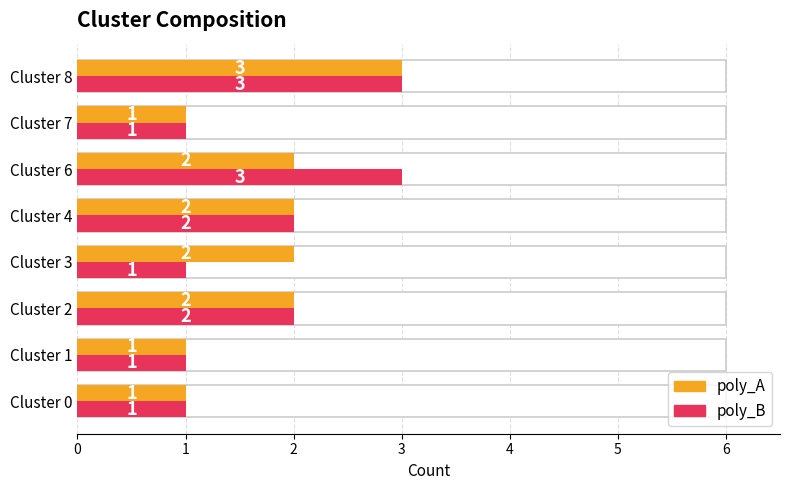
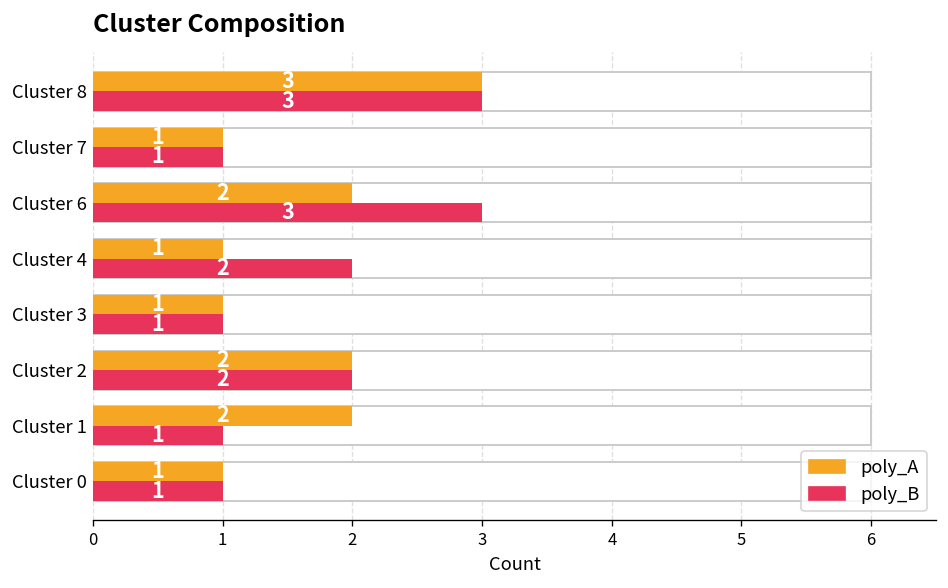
  {
    "poly_A": {
      "Cluster 8": 3,
      "Cluster 7": 1,
      "Cluster 6": 2,
-     "Cluster 4": 2,
-     "Cluster 3": 2,
+     "Cluster 4": 1,
+     "Cluster 3": 1,
      "Cluster 2": 2,
-     "Cluster 1": 1,
+     "Cluster 1": 2,
      "Cluster 0": 1
    },
    "poly_B": {
      "Cluster 8": 3,
      "Cluster 7": 1,
      "Cluster 6": 3,
      "Cluster 4": 2,
      "Cluster 3": 1,
      "Cluster 2": 2,
      "Cluster 1": 1,
      "Cluster 0": 1
    }
  }
